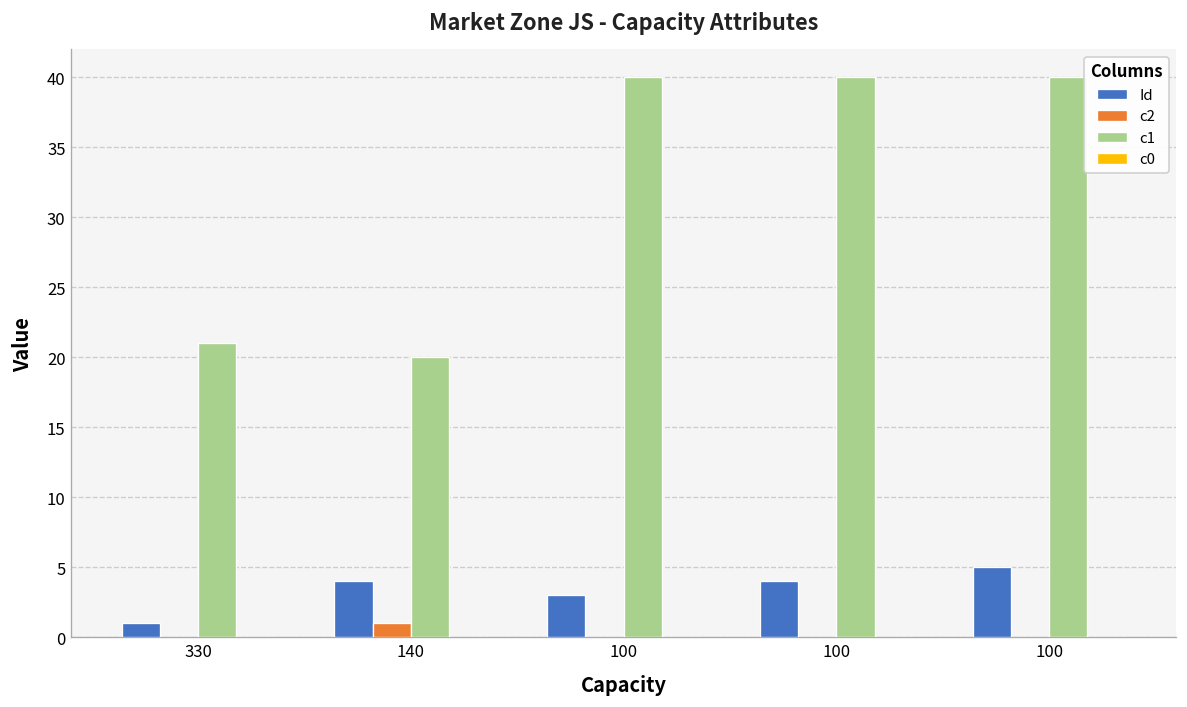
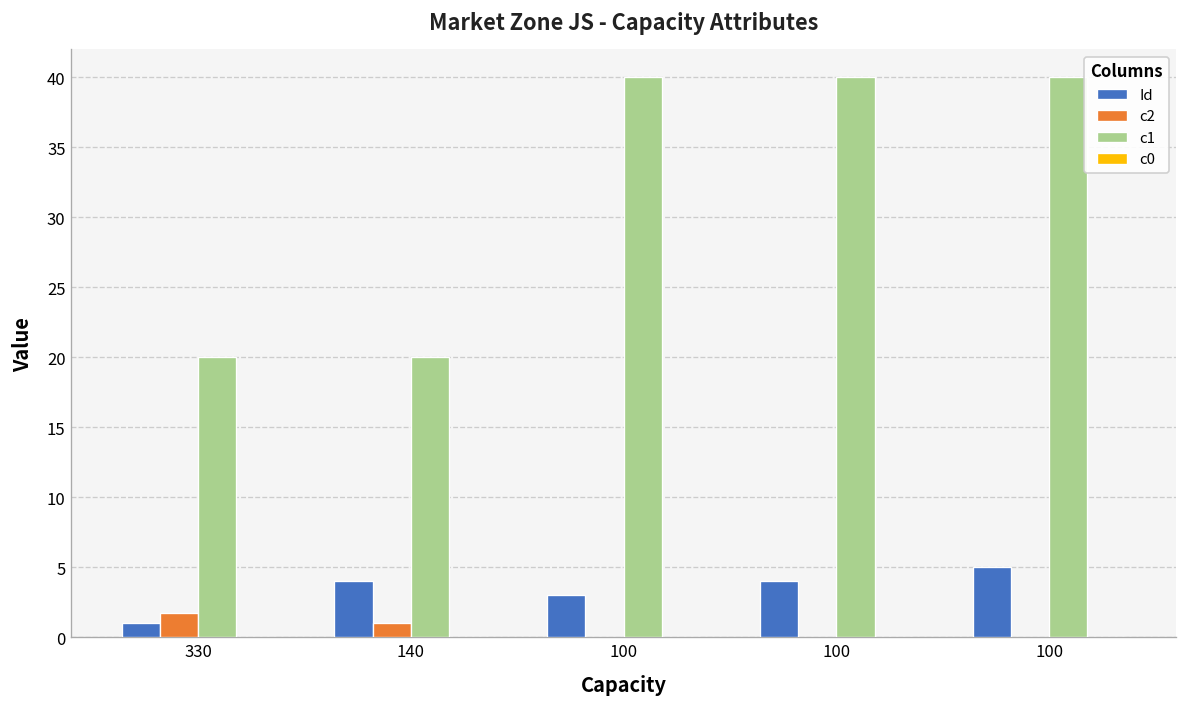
  {
    "Id": {
      "330": 1.0,
      "140": 4.0
    },
    "c2": {
-     "330": 0.0,
+     "330": 1.7,
      "140": 1.0
    },
    "c1": {
-     "330": 21,
+     "330": 20,
      "140": 20
    },
    "c0": {
      "330": 0.0,
      "140": 0.0
    }
  }
